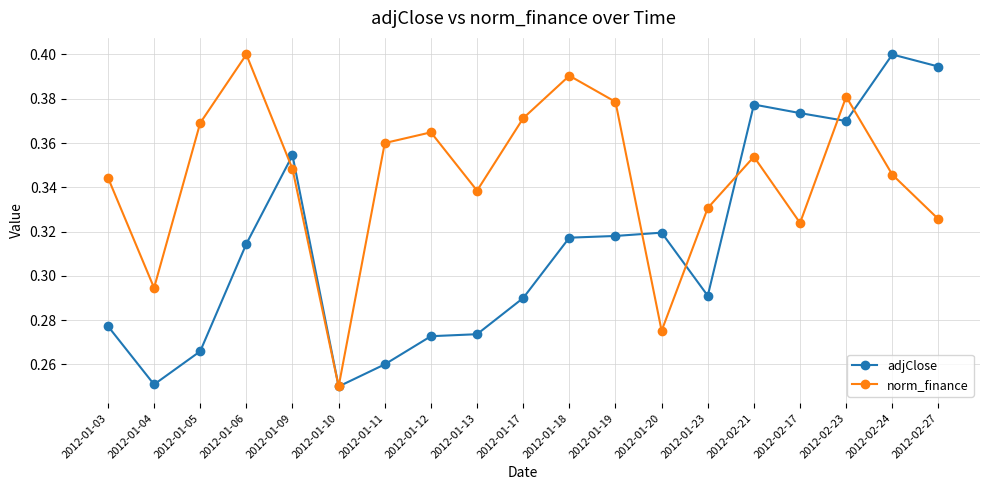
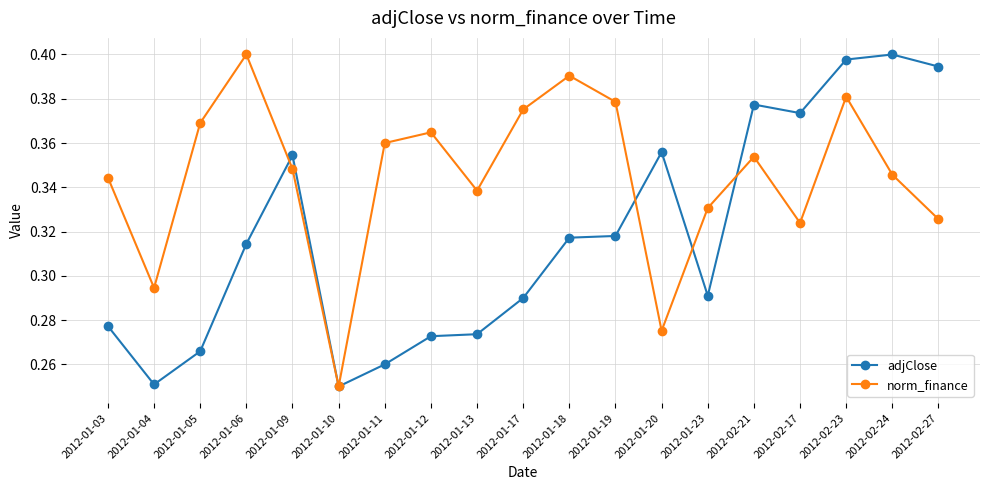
  {
    "adjClose": {
      "2012-01-03": 0.277,
      "2012-01-04": 0.251,
      "2012-01-05": 0.266,
      "2012-01-06": 0.314,
      "2012-01-09": 0.354,
      "2012-01-11": 0.260,
      "2012-01-12": 0.273,
      "2012-01-13": 0.274,
      "2012-01-17": 0.290,
      "2012-01-18": 0.317,
      "2012-01-19": 0.318,
-     "2012-01-20": 0.320,
+     "2012-01-20": 0.356,
      "2012-01-23": 0.291,
      "2012-02-21": 0.377,
      "2012-02-17": 0.374,
-     "2012-02-23": 0.370,
+     "2012-02-23": 0.398,
      "2012-02-24": 0.400,
      "2012-02-27": 0.395
    },
    "norm_finance": {
      "2012-01-03": 0.344,
      "2012-01-04": 0.295,
      "2012-01-05": 0.369,
      "2012-01-06": 0.400,
      "2012-01-09": 0.348,
      "2012-01-11": 0.360,
      "2012-01-12": 0.365,
      "2012-01-13": 0.338,
-     "2012-01-17": 0.371,
+     "2012-01-17": 0.375,
      "2012-01-18": 0.390,
      "2012-01-19": 0.379,
      "2012-01-20": 0.275,
      "2012-01-23": 0.331,
      "2012-02-21": 0.354,
      "2012-02-17": 0.324,
      "2012-02-23": 0.381,
      "2012-02-24": 0.346,
      "2012-02-27": 0.326
    }
  }
